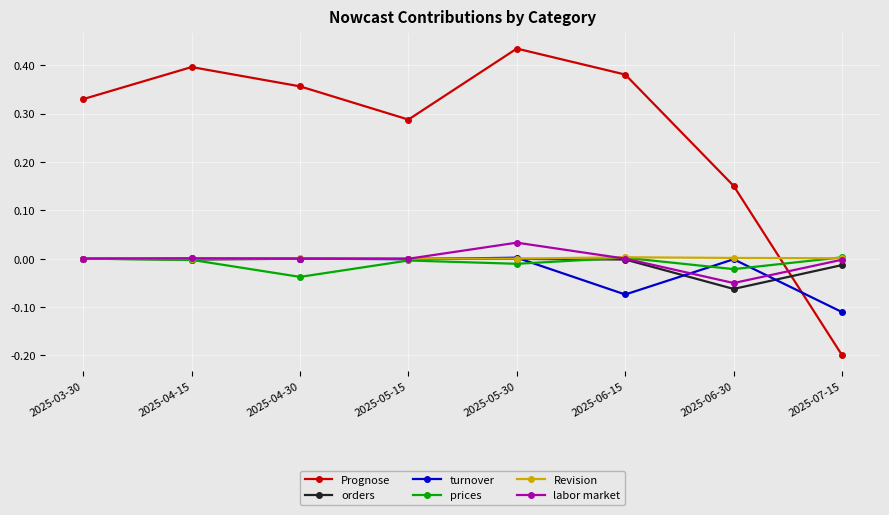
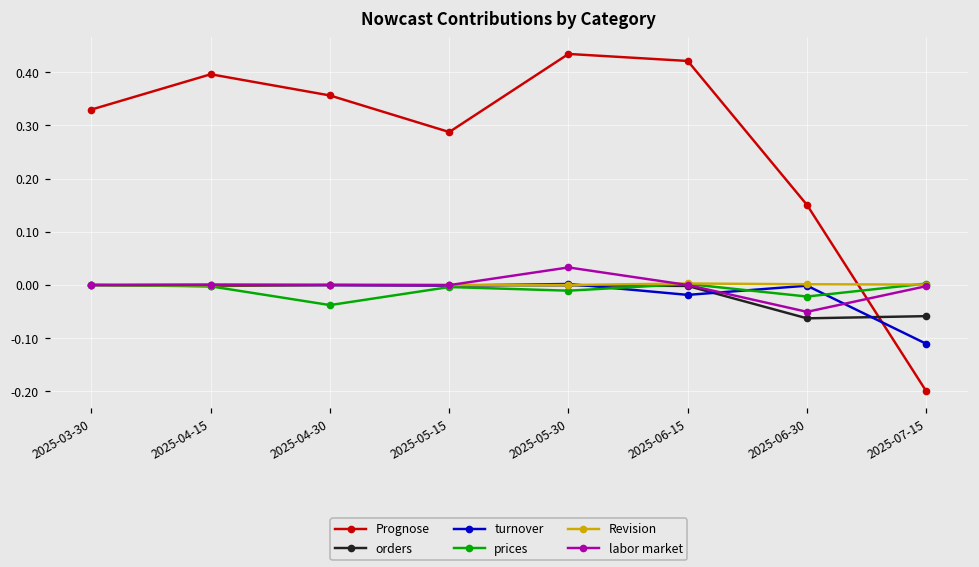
  {
    "Prognose": {
      "2025-03-30": 0.33,
      "2025-04-15": 0.40,
      "2025-04-30": 0.36,
      "2025-05-15": 0.29,
      "2025-05-30": 0.43,
-     "2025-06-15": 0.38,
+     "2025-06-15": 0.42,
      "2025-06-30": 0.15,
      "2025-07-15": -0.20
    },
    "orders": {
      "2025-06-30": -0.06,
-     "2025-07-15": -0.01
+     "2025-07-15": -0.06
    },
    "turnover": {
-     "2025-06-15": -0.07,
+     "2025-06-15": -0.02,
      "2025-07-15": -0.11
    },
    "prices": {
      "2025-04-30": -0.04,
      "2025-05-30": -0.01,
      "2025-06-30": -0.02
    },
    "labor market": {
      "2025-05-30": 0.03,
      "2025-06-30": -0.05
    }
  }
